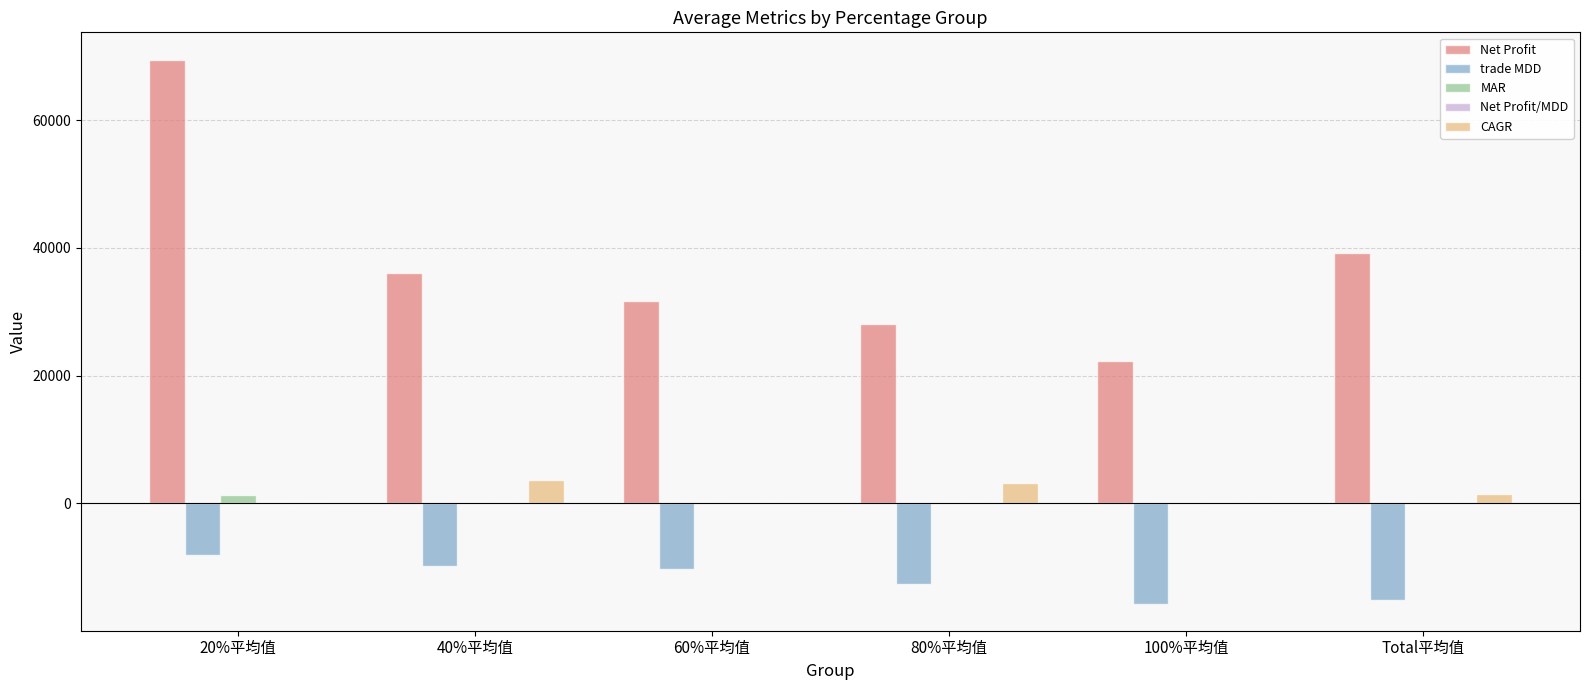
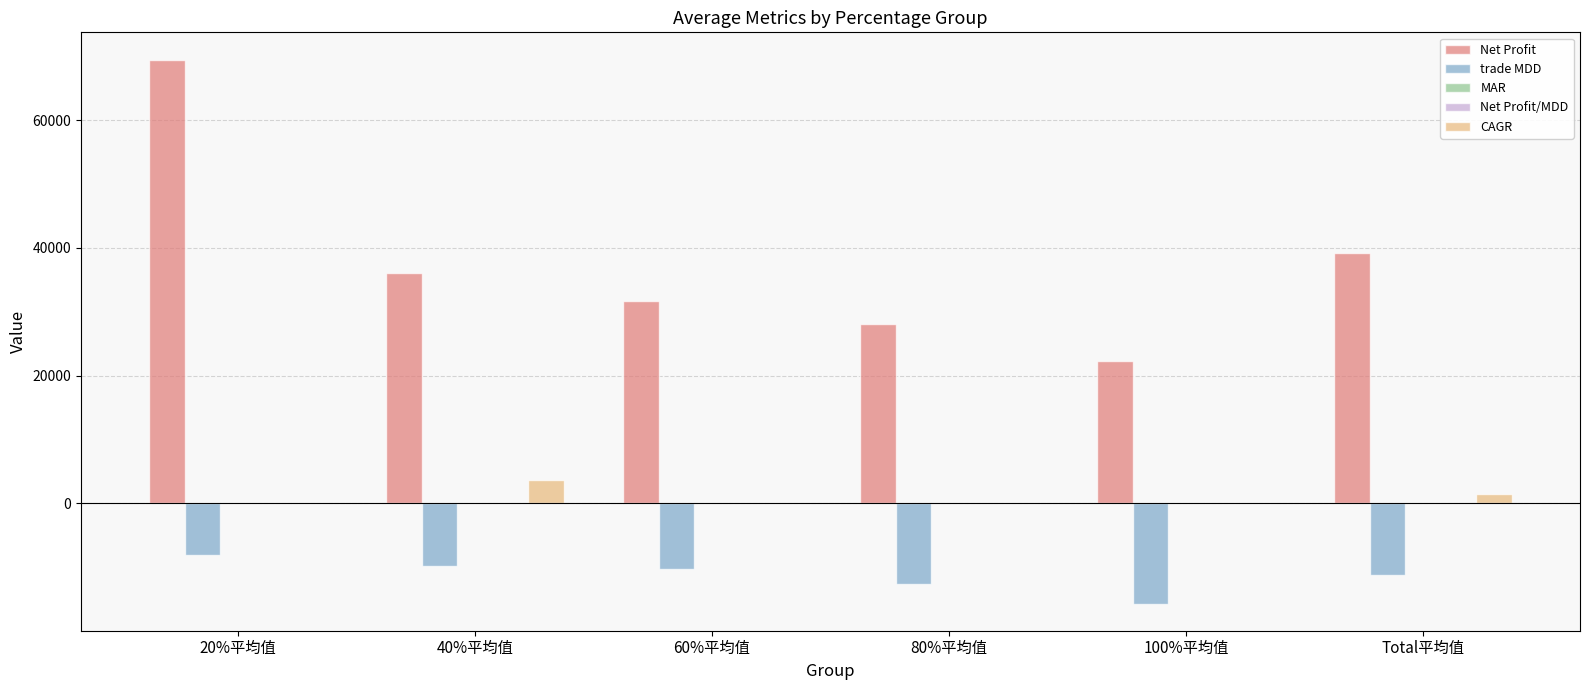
  {
    "Net Profit": {
      "20%平均值": 70000,
      "40%平均值": 36000,
      "60%平均值": 32000,
      "80%平均值": 28000,
      "100%平均值": 22000,
      "Total平均值": 39000
    },
    "trade MDD": {
      "20%平均值": -8000,
      "40%平均值": -10000,
      "60%平均值": -10000,
      "80%平均值": -13000,
      "100%平均值": -16000,
-     "Total平均值": -15000
+     "Total平均值": -11000
    },
    "MAR": {
-     "20%平均值": 1000
+     "20%平均值": 0
    },
    "CAGR": {
      "40%平均值": 4000,
-     "80%平均值": 3000,
+     "80%平均值": 0,
      "Total平均值": 1000
    }
  }
